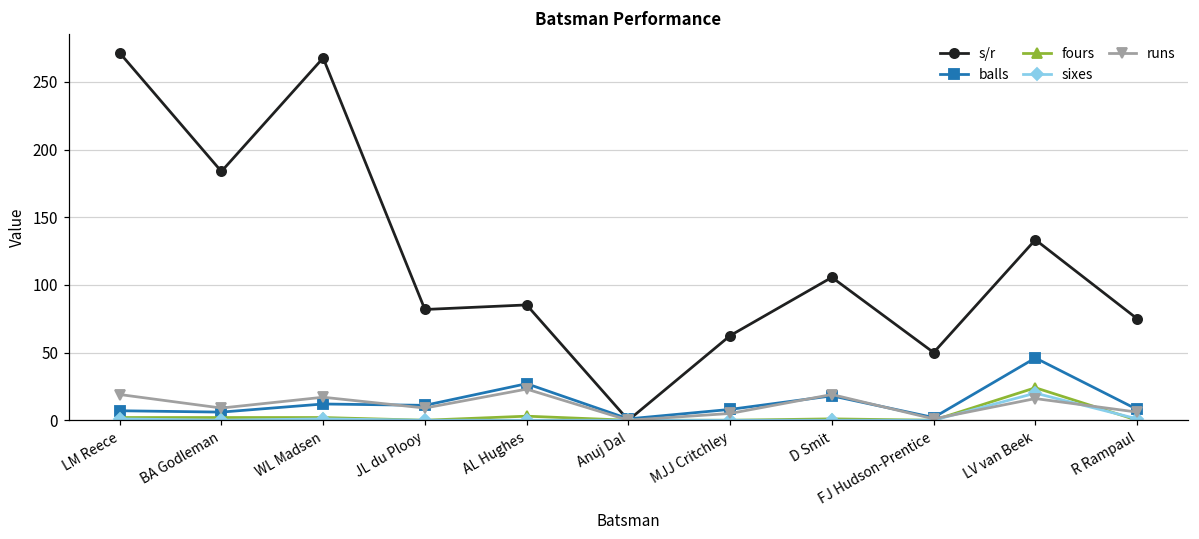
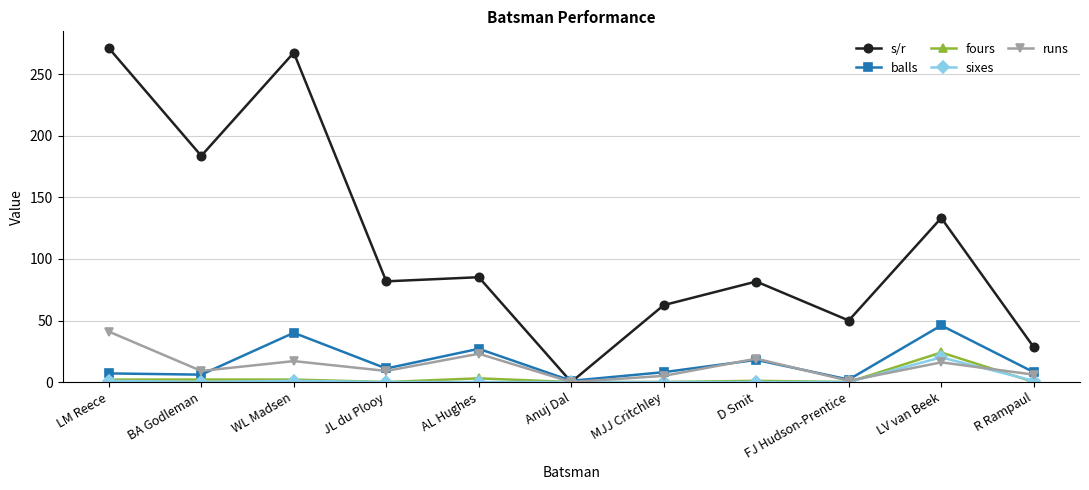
  {
    "s/r": {
      "LM Reece": 271,
      "BA Godleman": 184,
      "WL Madsen": 268,
      "JL du Plooy": 82,
      "AL Hughes": 85,
      "MJJ Critchley": 63,
-     "D Smit": 106,
+     "D Smit": 82,
      "FJ Hudson-Prentice": 50,
      "LV van Beek": 133,
-     "R Rampaul": 75
+     "R Rampaul": 28
    },
    "balls": {
      "LM Reece": 7,
      "BA Godleman": 6,
-     "WL Madsen": 12,
+     "WL Madsen": 40,
      "AL Hughes": 27,
      "MJJ Critchley": 8,
      "LV van Beek": 46
    },
    "fours": {
      "AL Hughes": 3,
      "LV van Beek": 24
    },
    "sixes": {
      "AL Hughes": 0,
      "LV van Beek": 20
    },
    "runs": {
-     "LM Reece": 19,
+     "LM Reece": 41,
      "BA Godleman": 9,
      "WL Madsen": 17,
      "AL Hughes": 23,
      "MJJ Critchley": 5,
      "LV van Beek": 16
    }
  }
